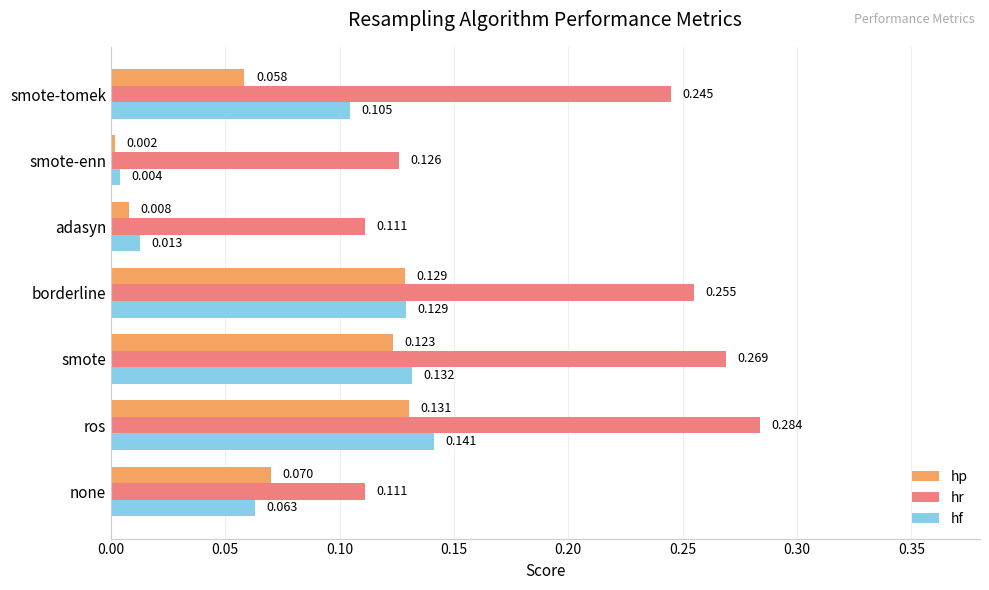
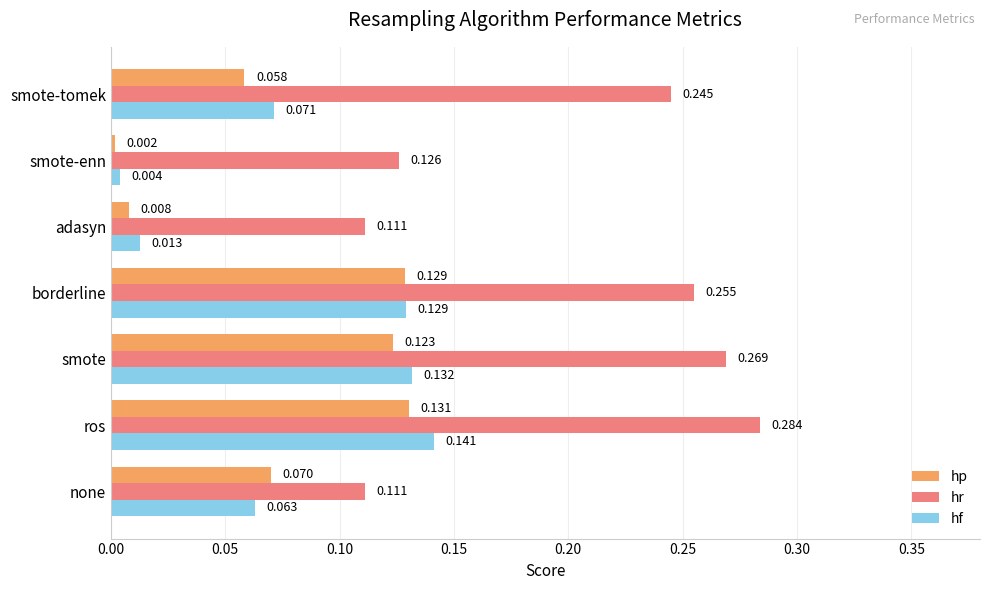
  {
    "hf": {
-     "smote-tomek": 0.105,
+     "smote-tomek": 0.071,
      "smote-enn": 0.004,
      "adasyn": 0.013,
      "borderline": 0.129,
      "smote": 0.132,
      "ros": 0.141,
      "none": 0.063
    }
  }
